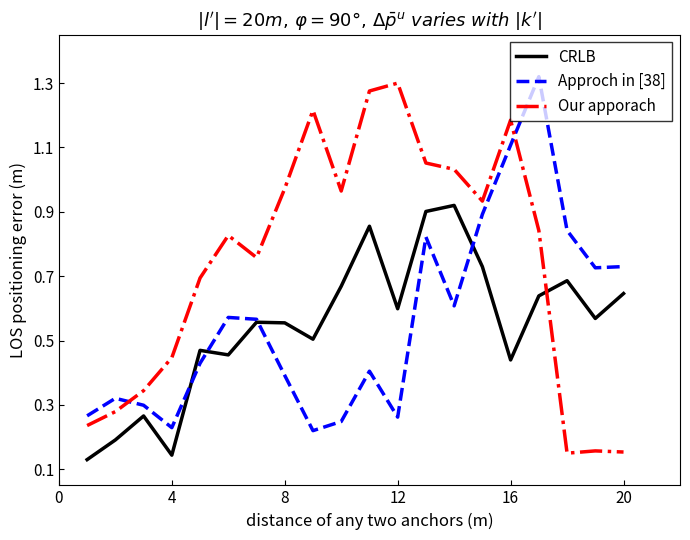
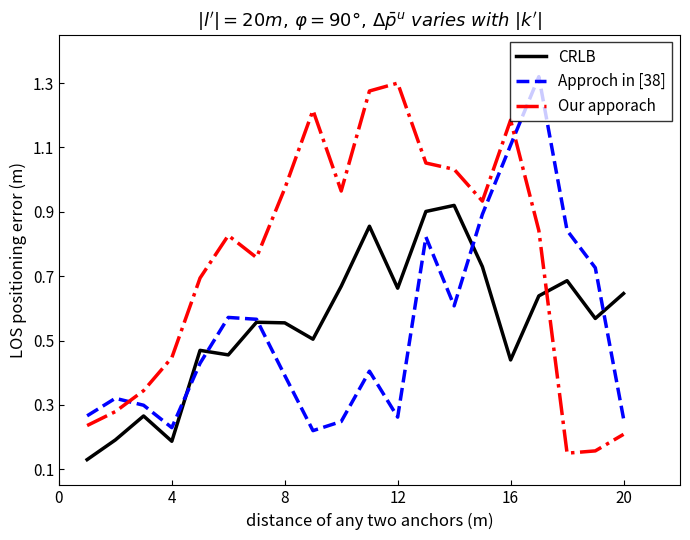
  {
    "CRLB": {
-     "4": 0.14,
+     "4": 0.19,
      "8": 0.55,
-     "12": 0.60,
+     "12": 0.66,
      "16": 0.44,
      "20": 0.65
    },
    "Approch in [38]": {
      "4": 0.23,
      "8": 0.39,
      "12": 0.26,
      "16": 1.11,
-     "20": 0.73
+     "20": 0.26
    },
    "Our apporach": {
      "4": 0.45,
      "8": 0.97,
      "12": 1.30,
-     "20": 0.15
+     "20": 0.21
    }
  }
